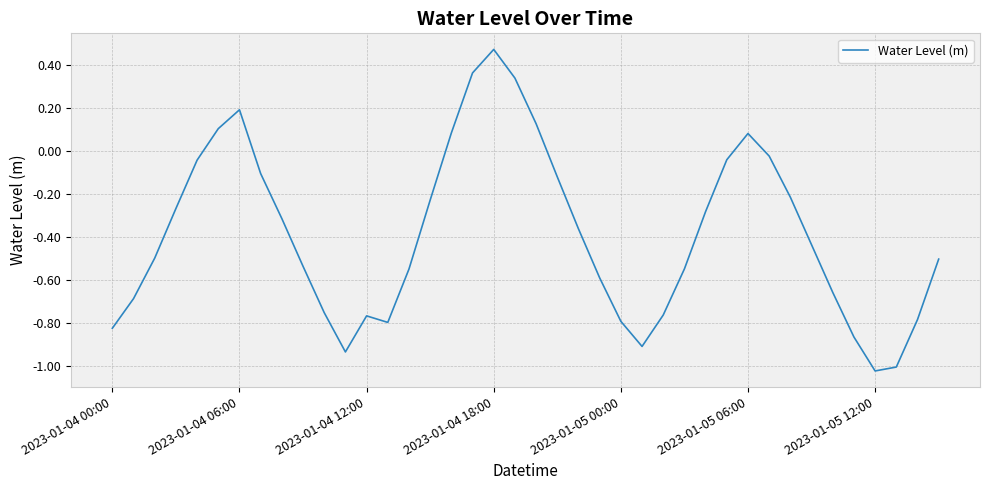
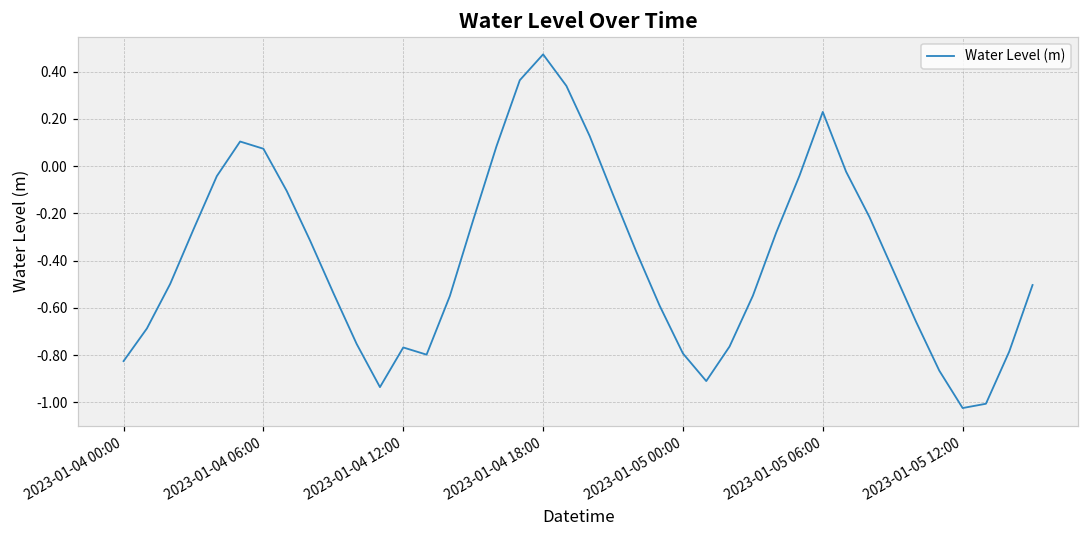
  {
    "2023-01-04 00:00": -0.82,
-   "2023-01-04 06:00": 0.19,
+   "2023-01-04 06:00": 0.07,
    "2023-01-04 12:00": -0.77,
    "2023-01-04 18:00": 0.47,
    "2023-01-05 00:00": -0.79,
-   "2023-01-05 06:00": 0.08,
+   "2023-01-05 06:00": 0.23,
    "2023-01-05 12:00": -1.02
  }
